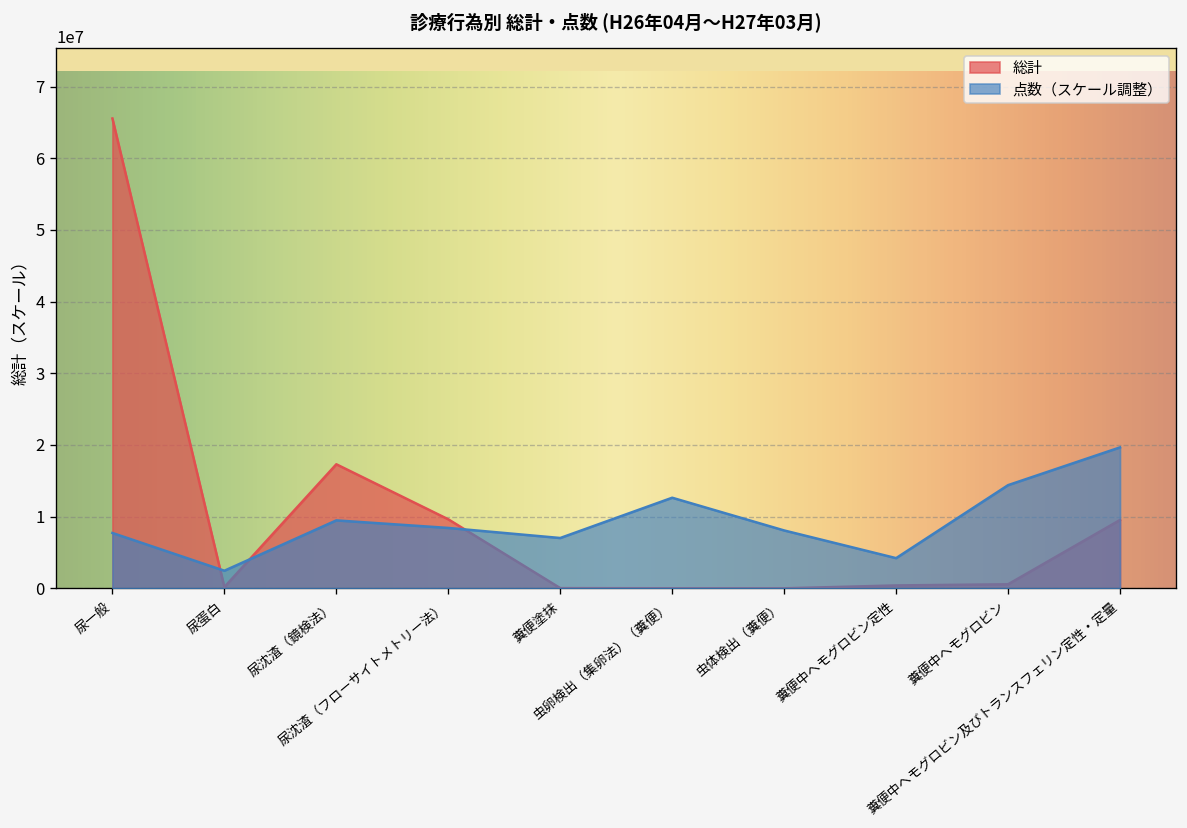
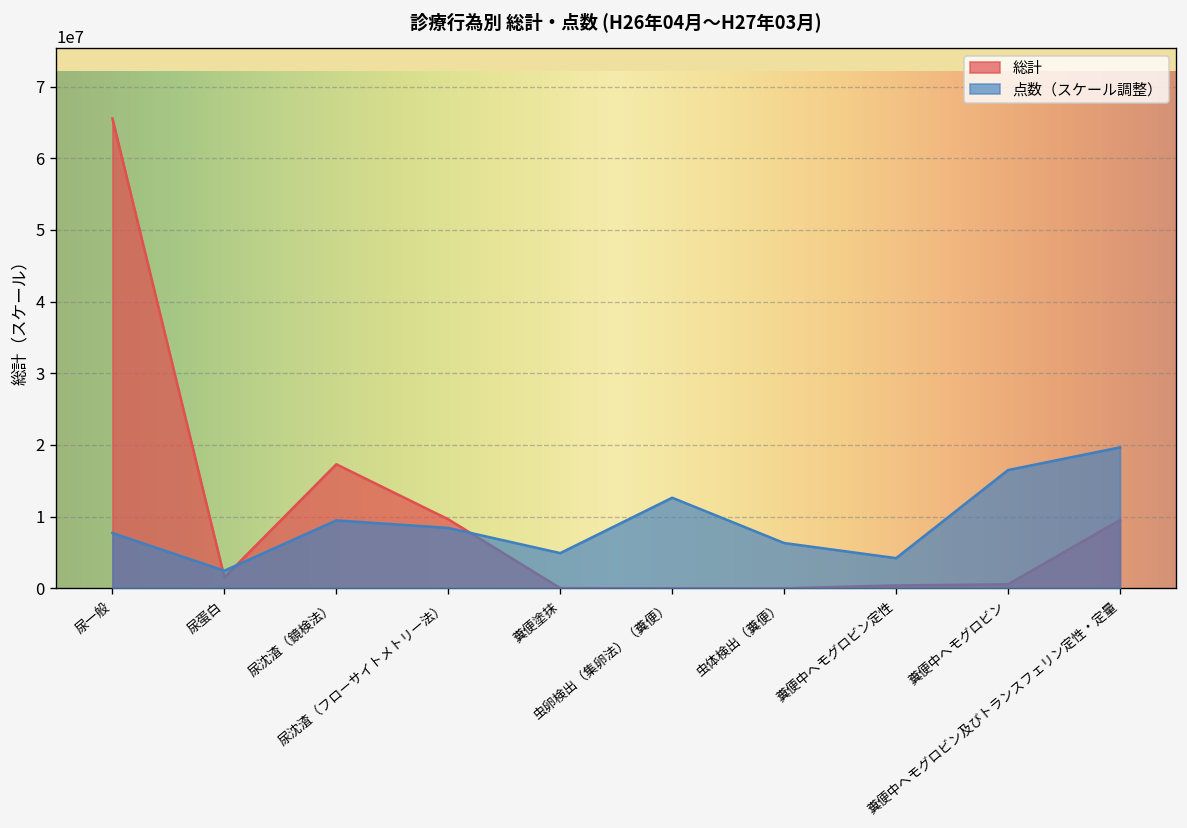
  {
    "総計": {
      "尿一般": 66000000,
-     "尿蛋白": 0,
+     "尿蛋白": 2000000,
      "尿沈渣（鏡検法）": 17000000,
      "尿沈渣（フローサイトメトリー法）": 10000000,
      "糞便塗抹": 0,
      "虫卵検出（集卵法）（糞便）": 0,
      "虫体検出（糞便）": 0,
      "糞便中ヘモグロビン定性": 0,
      "糞便中ヘモグロビン": 1000000,
      "糞便中ヘモグロビン及びトランスフェリン定性・定量": 10000000
    },
    "点数（スケール調整）": {
      "尿一般": 8000000,
      "尿蛋白": 2000000,
      "尿沈渣（鏡検法）": 9000000,
      "尿沈渣（フローサイトメトリー法）": 8000000,
-     "糞便塗抹": 7000000,
+     "糞便塗抹": 5000000,
      "虫卵検出（集卵法）（糞便）": 13000000,
-     "虫体検出（糞便）": 8000000,
+     "虫体検出（糞便）": 6000000,
      "糞便中ヘモグロビン定性": 4000000,
-     "糞便中ヘモグロビン": 14000000,
+     "糞便中ヘモグロビン": 17000000,
      "糞便中ヘモグロビン及びトランスフェリン定性・定量": 20000000
    }
  }
